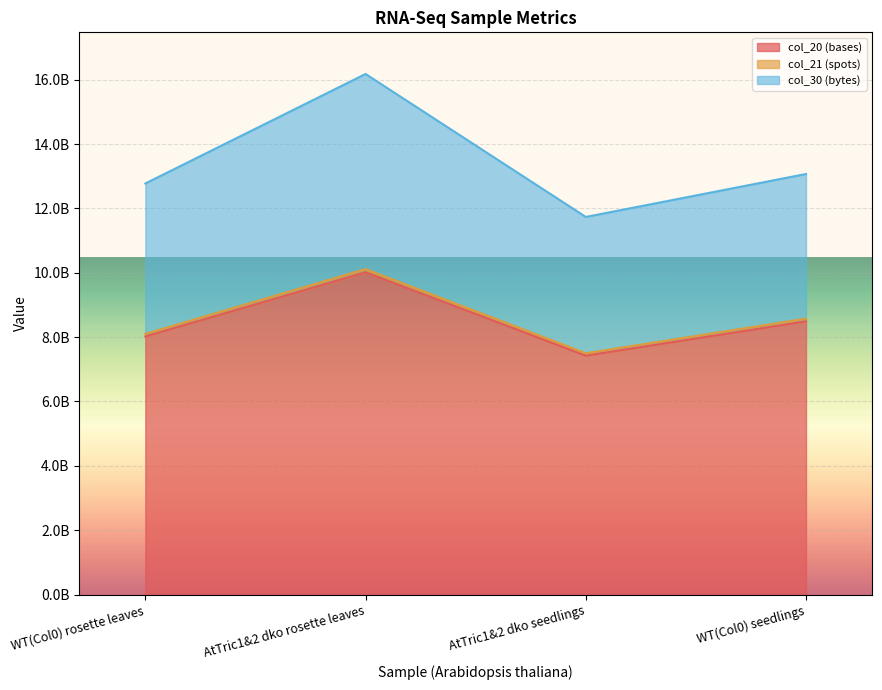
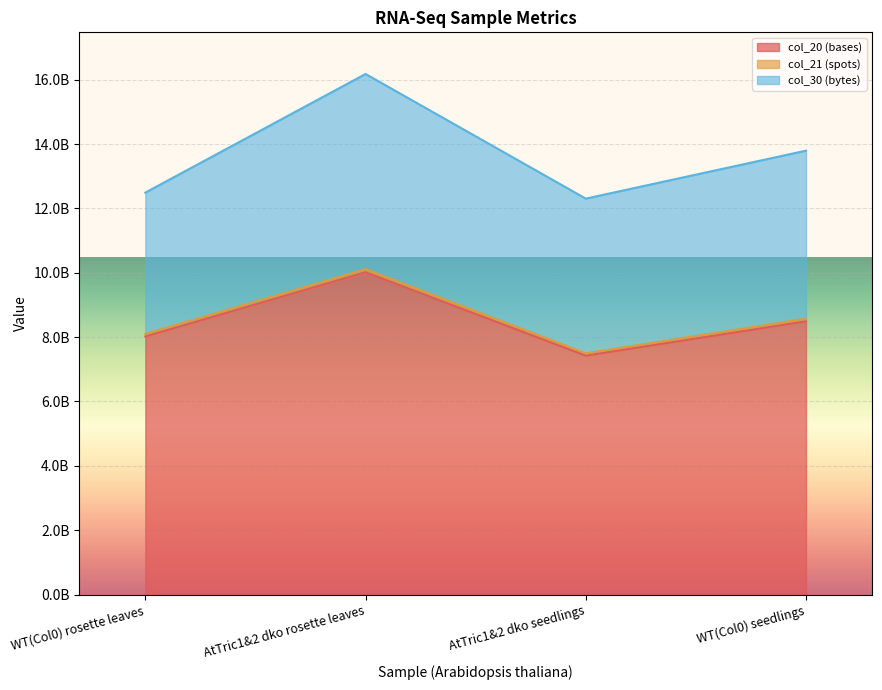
  {
    "col_20 (bases)": {
      "WT(Col0) rosette leaves": 8000000000,
      "AtTric1&2 dko rosette leaves": 10000000000,
      "WT(Col0) seedlings": 8500000000
    },
    "col_21 (spots)": {
      "WT(Col0) rosette leaves": 100000000,
      "AtTric1&2 dko rosette leaves": 100000000,
      "WT(Col0) seedlings": 100000000
    },
    "col_30 (bytes)": {
-     "WT(Col0) rosette leaves": 4700000000,
+     "WT(Col0) rosette leaves": 4400000000,
      "AtTric1&2 dko rosette leaves": 6100000000,
-     "AtTric1&2 dko seedlings": 4200000000,
-     "WT(Col0) seedlings": 4500000000
+     "AtTric1&2 dko seedlings": 4800000000,
+     "WT(Col0) seedlings": 5200000000
    }
  }
